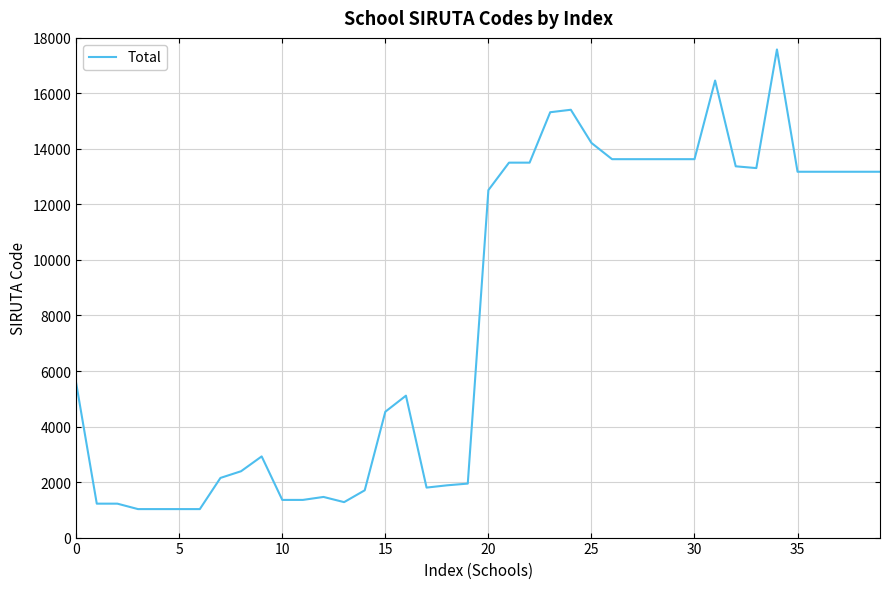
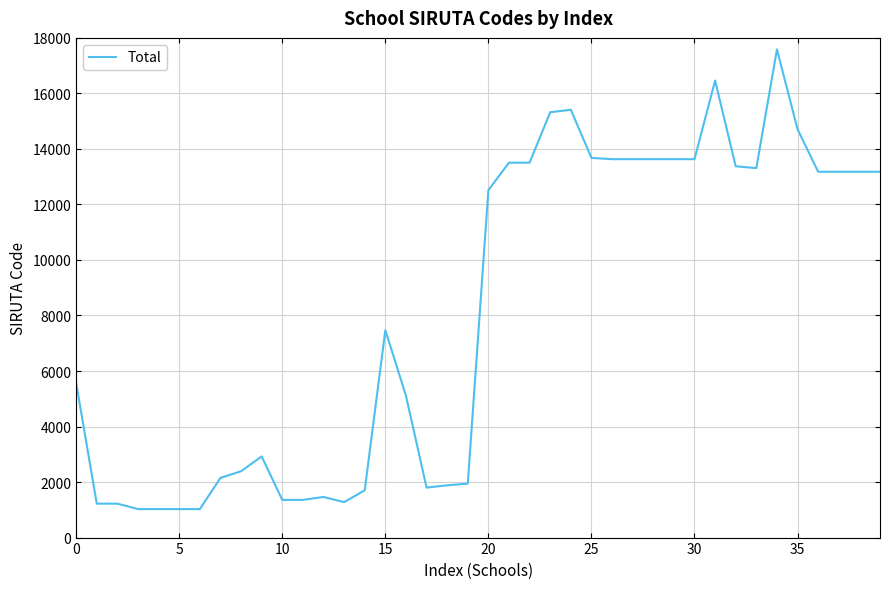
  {
    "0": 5600,
    "5": 1000,
    "10": 1400,
-   "15": 4500,
+   "15": 7500,
    "20": 12500,
-   "25": 14200,
+   "25": 13700,
    "30": 13600,
-   "35": 13200
+   "35": 14700
  }
